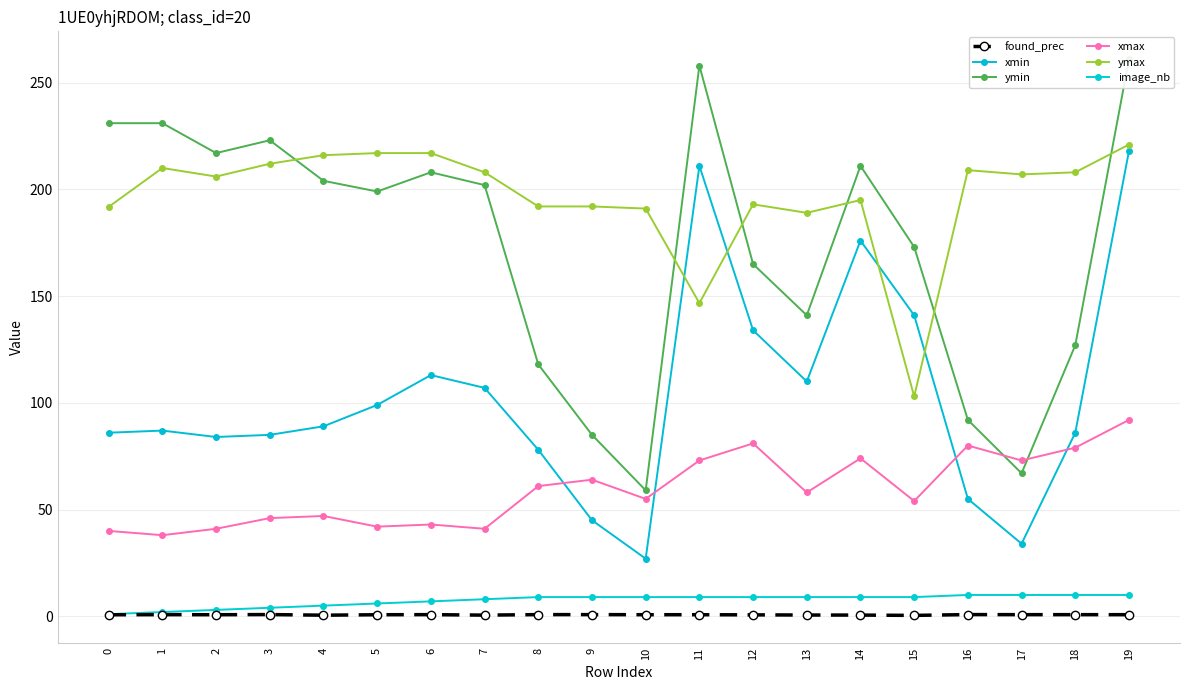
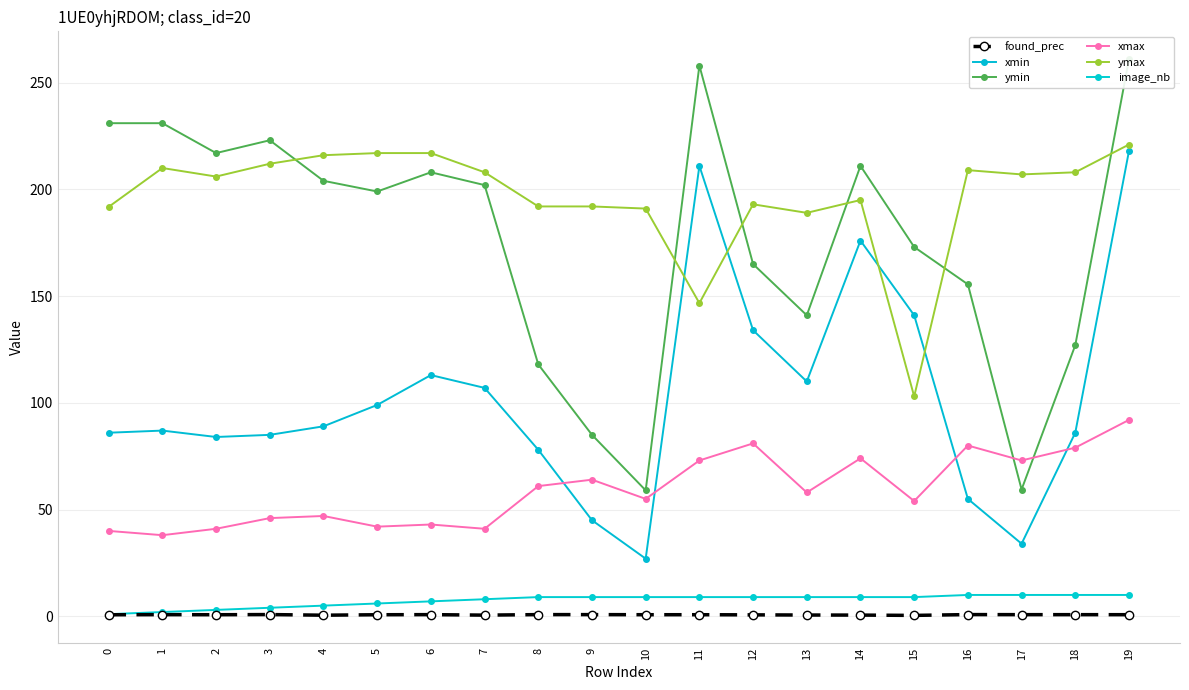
  {
    "found_prec": {
      "1": 1,
      "2": 1,
      "3": 1,
      "4": 1,
      "5": 1,
      "6": 1,
      "7": 1,
      "8": 1,
      "9": 1,
      "10": 1,
      "11": 1,
      "12": 1,
      "13": 1,
      "14": 1,
      "15": 0,
      "16": 1,
      "17": 1,
      "18": 1,
      "19": 1
    },
    "ymin": {
      "0": 231,
      "1": 231,
      "2": 217,
      "3": 223,
      "4": 204,
      "5": 199,
      "6": 208,
      "7": 202,
      "8": 118,
      "9": 85,
      "10": 59,
      "11": 258,
      "12": 165,
      "13": 141,
      "14": 211,
      "15": 173,
-     "16": 92,
-     "17": 67,
+     "16": 156,
+     "17": 59,
      "18": 127
    },
    "xmax": {
      "0": 40,
      "1": 38,
      "2": 41,
      "3": 46,
      "4": 47,
      "5": 42,
      "6": 43,
      "7": 41,
      "8": 61,
      "9": 64,
      "10": 55,
      "11": 73,
      "12": 81,
      "13": 58,
      "14": 74,
      "15": 54,
      "16": 80,
      "17": 73,
      "18": 79,
      "19": 92
    },
    "ymax": {
      "0": 192,
      "1": 210,
      "2": 206,
      "3": 212,
      "4": 216,
      "5": 217,
      "6": 217,
      "7": 208,
      "8": 192,
      "9": 192,
      "10": 191,
      "11": 147,
      "12": 193,
      "13": 189,
      "14": 195,
      "15": 103,
      "16": 209,
      "17": 207,
      "18": 208,
      "19": 221
    }
  }
